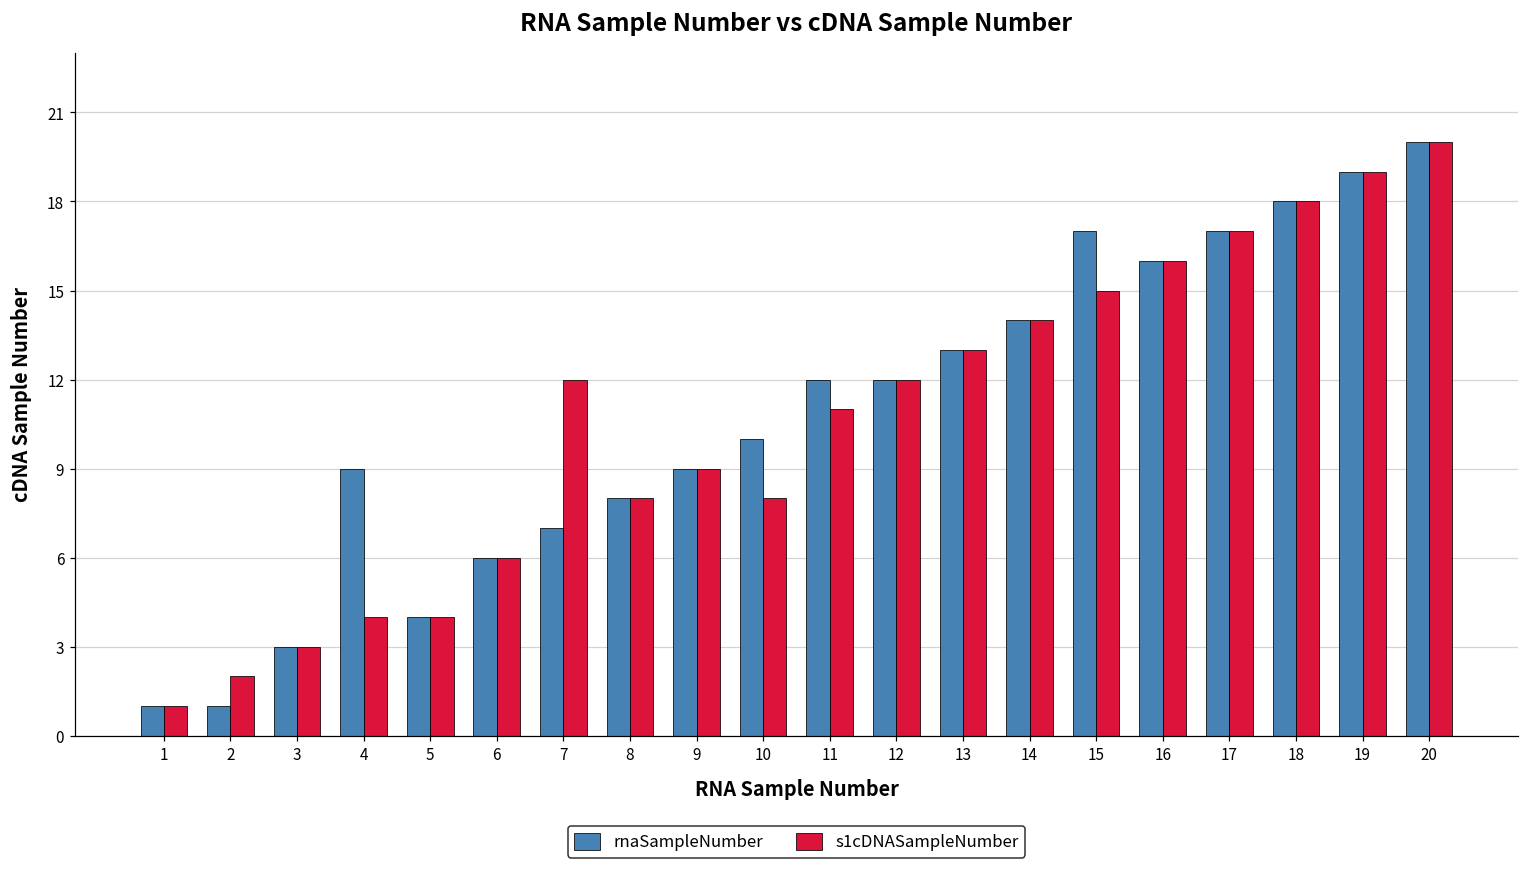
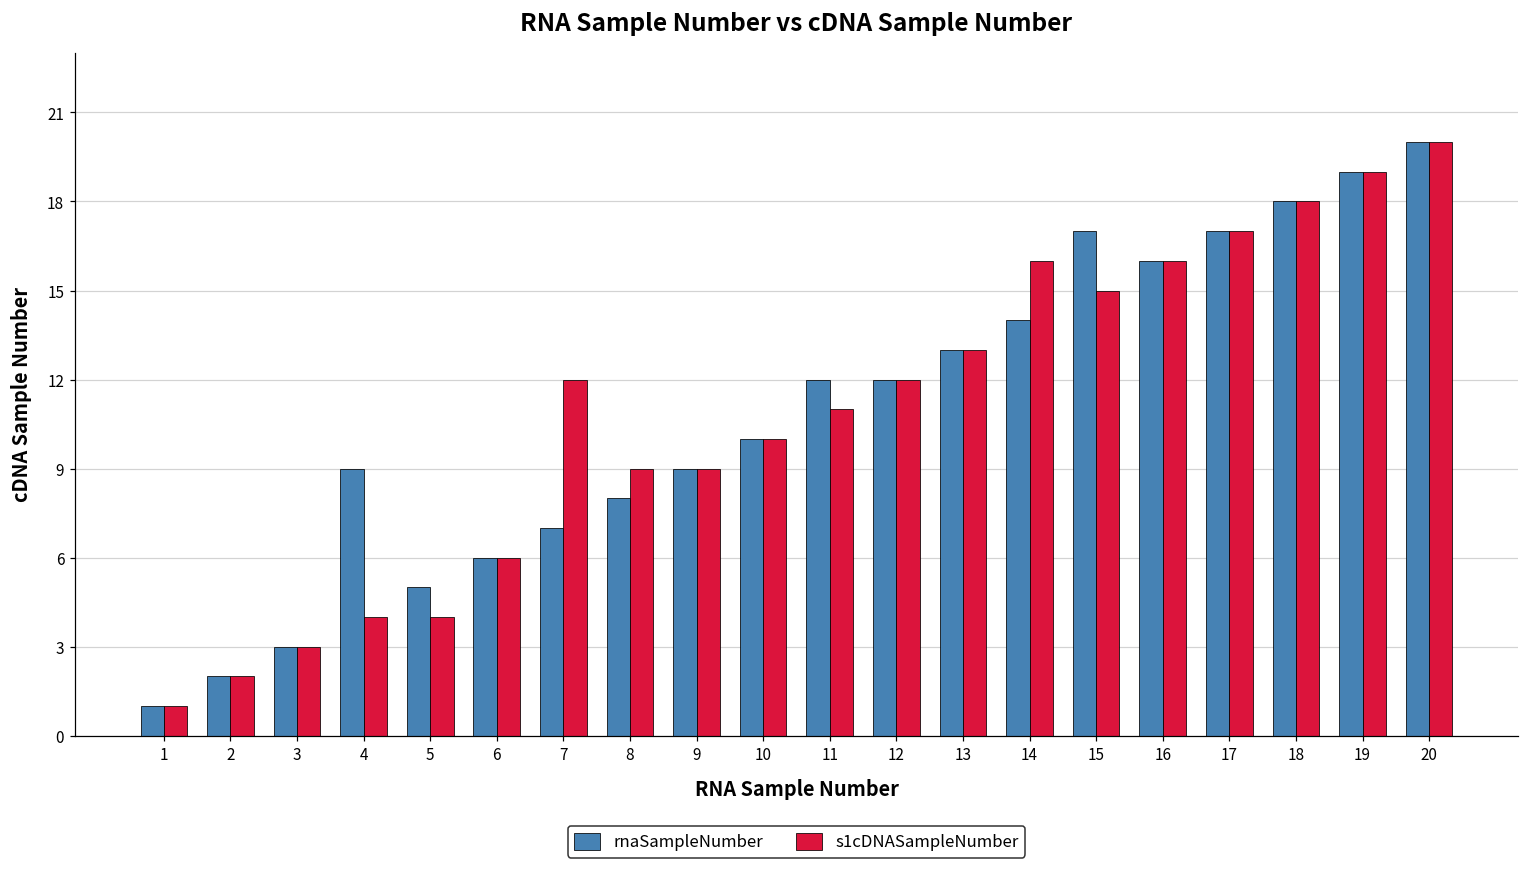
  {
    "rnaSampleNumber": {
      "1": 1,
-     "2": 1,
+     "2": 2,
      "3": 3,
      "4": 9,
-     "5": 4,
+     "5": 5,
      "6": 6,
      "7": 7,
      "8": 8,
      "9": 9,
      "10": 10,
      "11": 12,
      "12": 12,
      "13": 13,
      "14": 14,
      "15": 17,
      "16": 16,
      "17": 17,
      "18": 18,
      "19": 19,
      "20": 20
    },
    "s1cDNASampleNumber": {
      "1": 1,
      "2": 2,
      "3": 3,
      "4": 4,
      "5": 4,
      "6": 6,
      "7": 12,
-     "8": 8,
+     "8": 9,
      "9": 9,
-     "10": 8,
+     "10": 10,
      "11": 11,
      "12": 12,
      "13": 13,
-     "14": 14,
+     "14": 16,
      "15": 15,
      "16": 16,
      "17": 17,
      "18": 18,
      "19": 19,
      "20": 20
    }
  }
